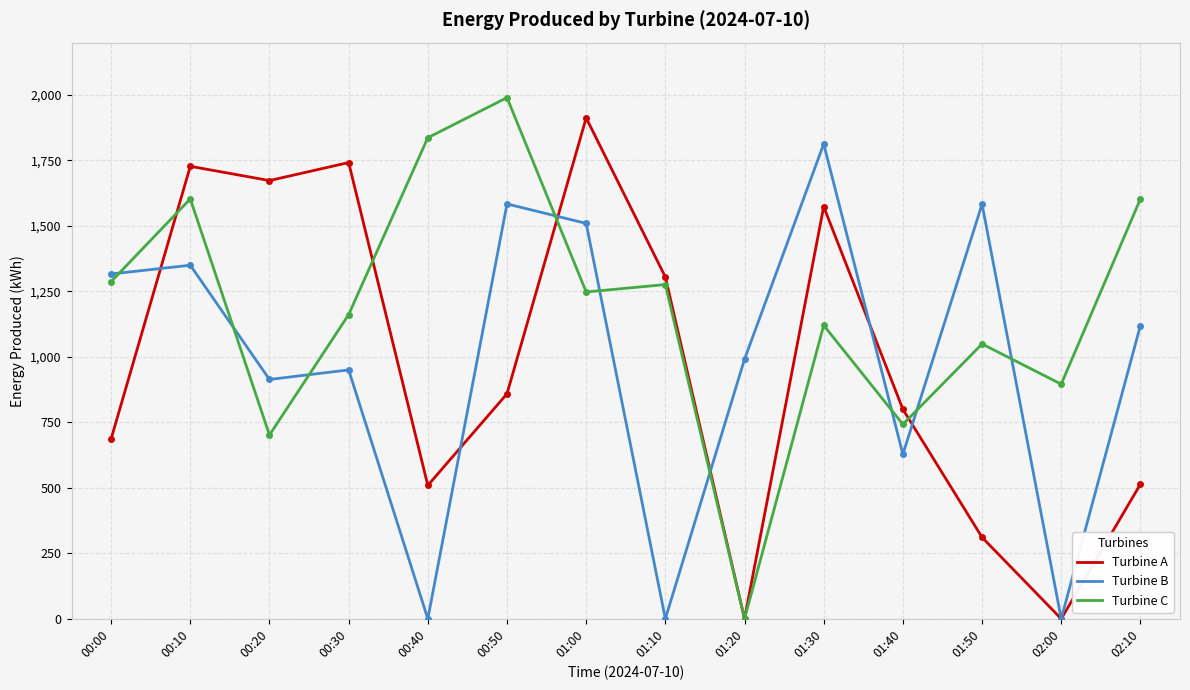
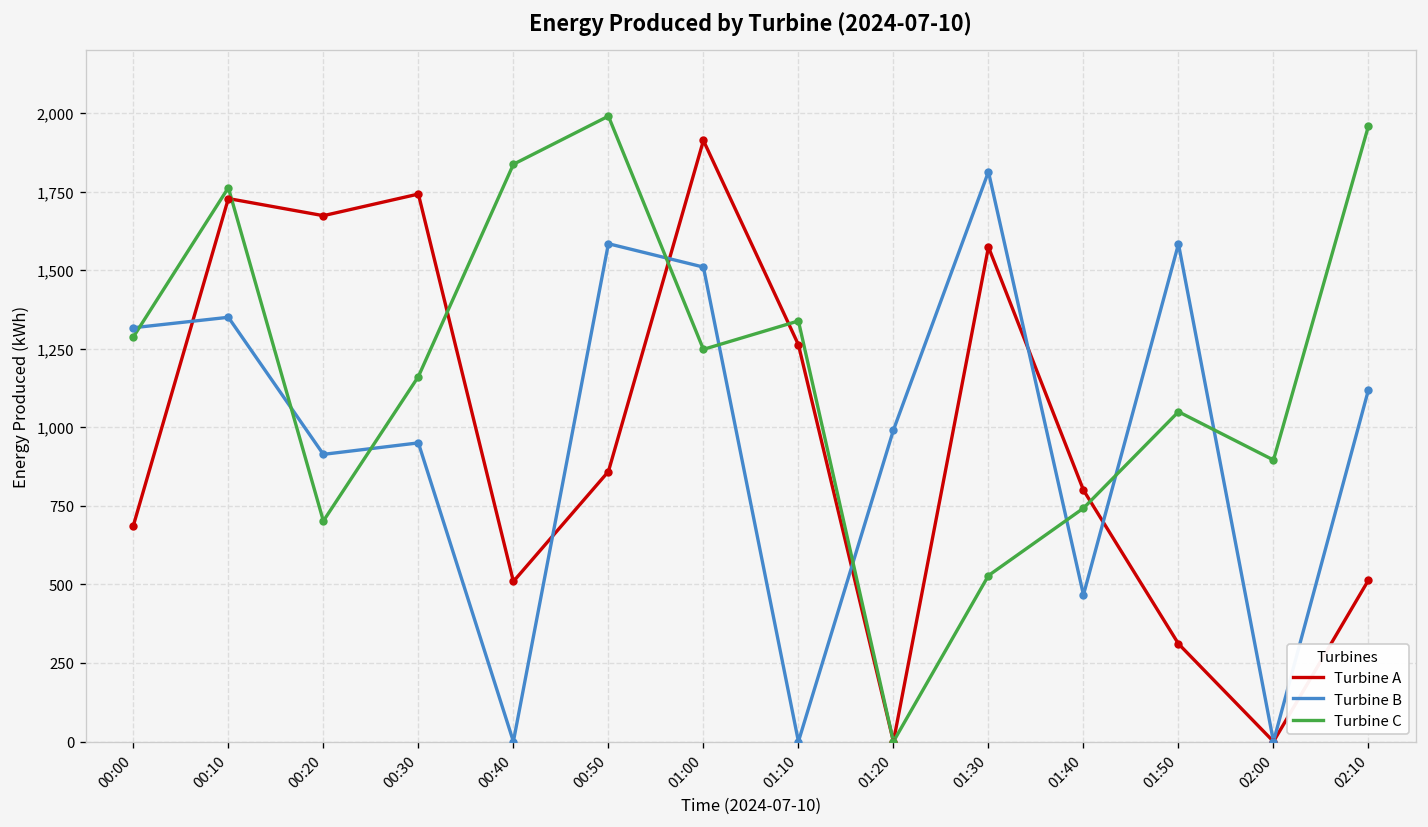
  {
    "Turbine A": {
      "00:00": "690",
      "00:10": "1,730",
      "00:20": "1,670",
      "00:30": "1,740",
      "00:40": "510",
      "00:50": "860",
      "01:00": "1,910",
-     "01:10": "1,300",
+     "01:10": "1,260",
      "01:30": "1,570",
      "01:40": "800",
      "01:50": "310",
      "02:10": "510"
    },
    "Turbine B": {
      "00:00": "1,320",
      "00:10": "1,350",
      "00:20": "910",
      "00:30": "950",
      "00:40": "0",
      "00:50": "1,580",
      "01:00": "1,510",
      "01:10": "0",
      "01:20": "990",
      "01:30": "1,810",
-     "01:40": "630",
+     "01:40": "470",
      "01:50": "1,580",
      "02:10": "1,120"
    },
    "Turbine C": {
      "00:00": "1,290",
-     "00:10": "1,600",
+     "00:10": "1,760",
      "00:20": "700",
      "00:30": "1,160",
      "00:40": "1,840",
      "00:50": "1,990",
      "01:00": "1,250",
-     "01:10": "1,280",
-     "01:30": "1,120",
+     "01:10": "1,340",
+     "01:30": "530",
      "01:40": "740",
      "01:50": "1,050",
      "02:00": "900",
-     "02:10": "1,600"
+     "02:10": "1,960"
    }
  }
